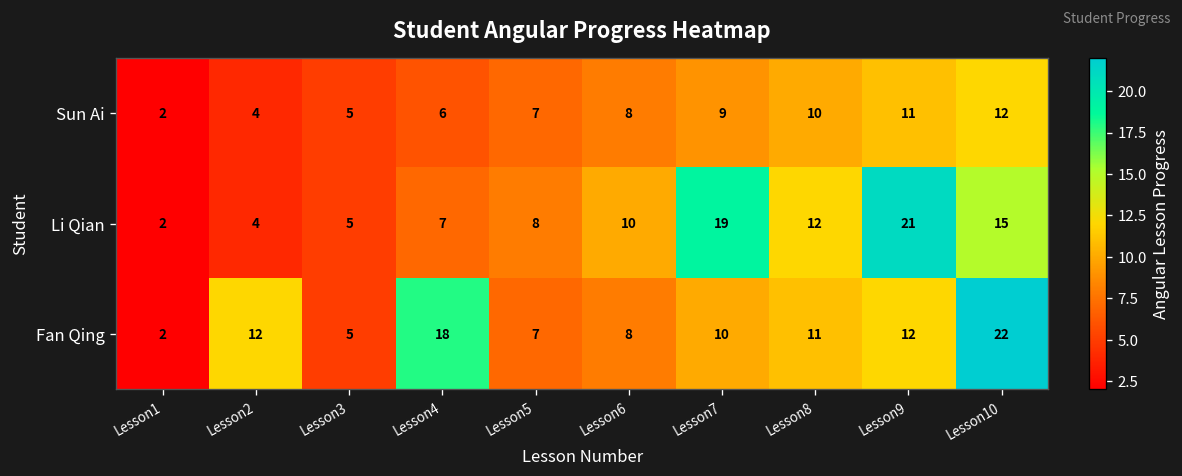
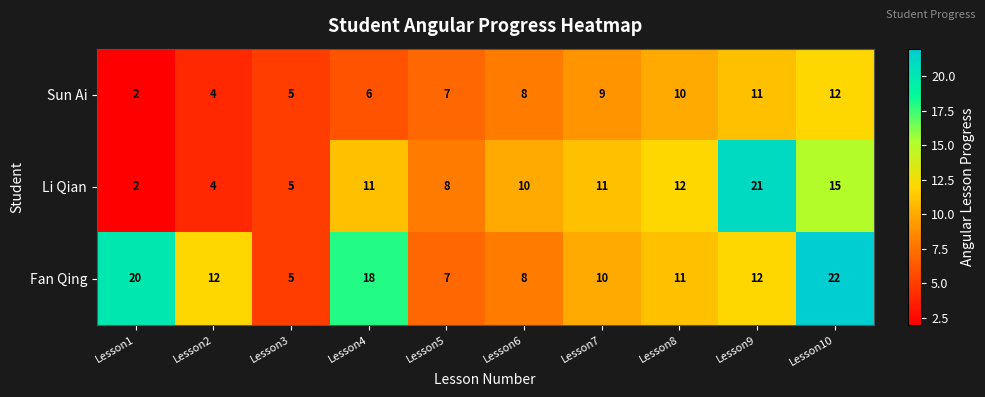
  {
    "Sun Ai": {
      "Lesson1": 2,
      "Lesson2": 4,
      "Lesson3": 5,
      "Lesson4": 6,
      "Lesson5": 7,
      "Lesson6": 8,
      "Lesson7": 9,
      "Lesson8": 10,
      "Lesson9": 11,
      "Lesson10": 12
    },
    "Li Qian": {
      "Lesson1": 2,
      "Lesson2": 4,
      "Lesson3": 5,
-     "Lesson4": 7,
+     "Lesson4": 11,
      "Lesson5": 8,
      "Lesson6": 10,
-     "Lesson7": 19,
+     "Lesson7": 11,
      "Lesson8": 12,
      "Lesson9": 21,
      "Lesson10": 15
    },
    "Fan Qing": {
-     "Lesson1": 2,
+     "Lesson1": 20,
      "Lesson2": 12,
      "Lesson3": 5,
      "Lesson4": 18,
      "Lesson5": 7,
      "Lesson6": 8,
      "Lesson7": 10,
      "Lesson8": 11,
      "Lesson9": 12,
      "Lesson10": 22
    }
  }
